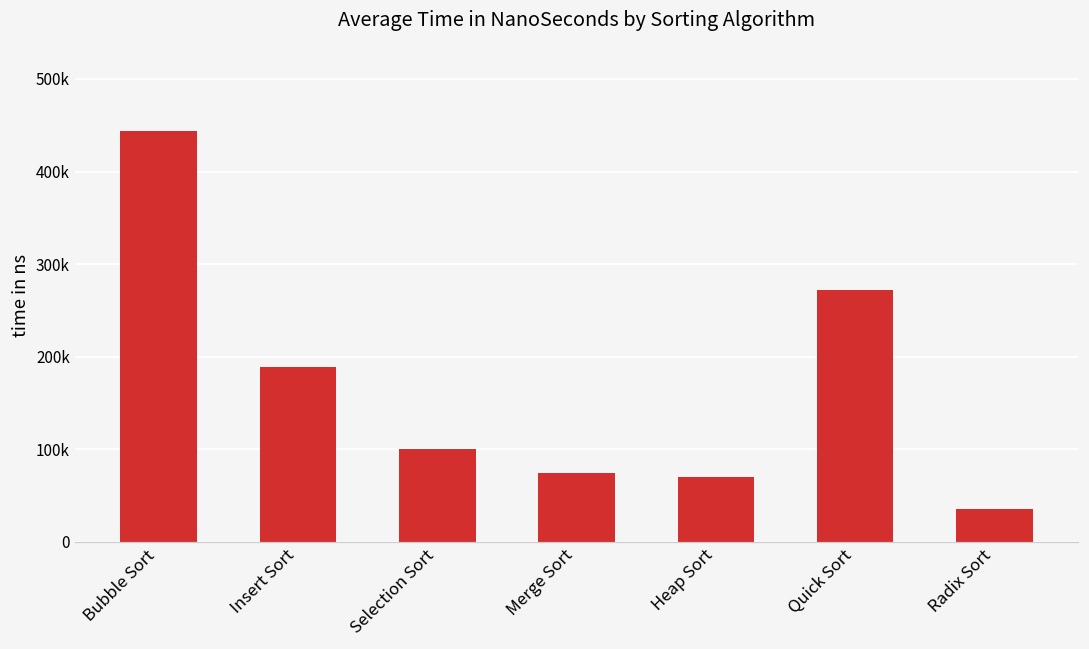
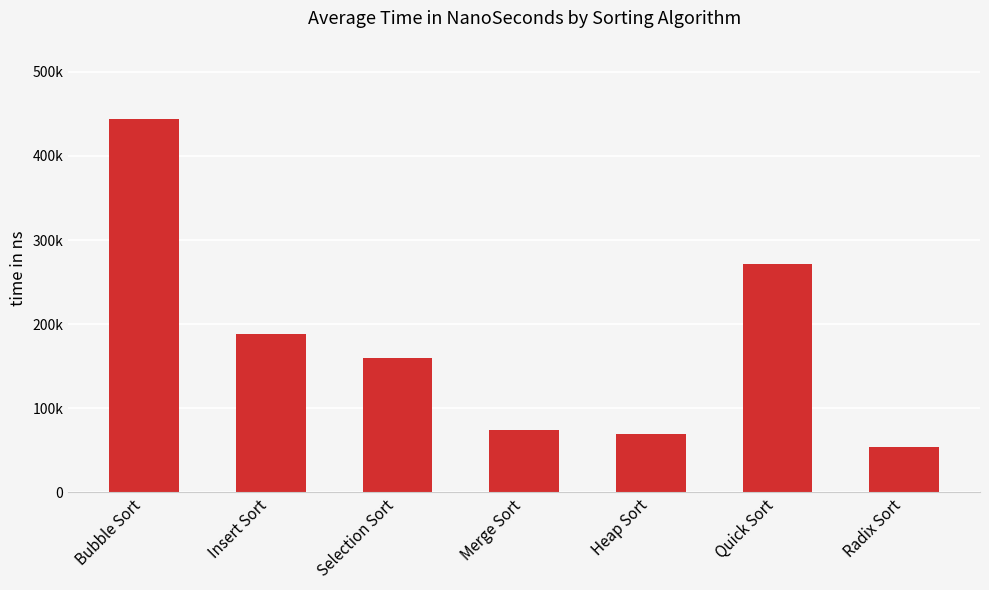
  {
    "Bubble Sort": 440000,
    "Insert Sort": 190000,
-   "Selection Sort": 100000,
+   "Selection Sort": 160000,
    "Merge Sort": 70000,
    "Heap Sort": 70000,
    "Quick Sort": 270000,
-   "Radix Sort": 40000
+   "Radix Sort": 50000
  }
